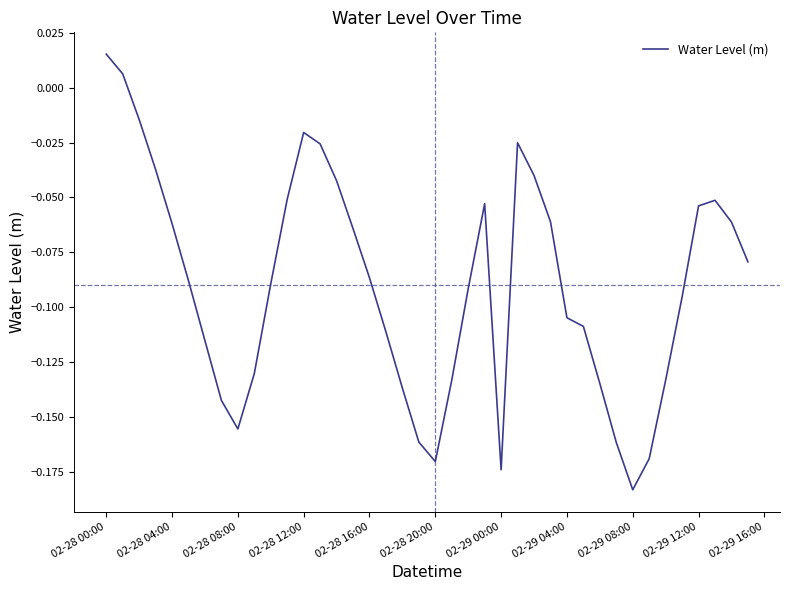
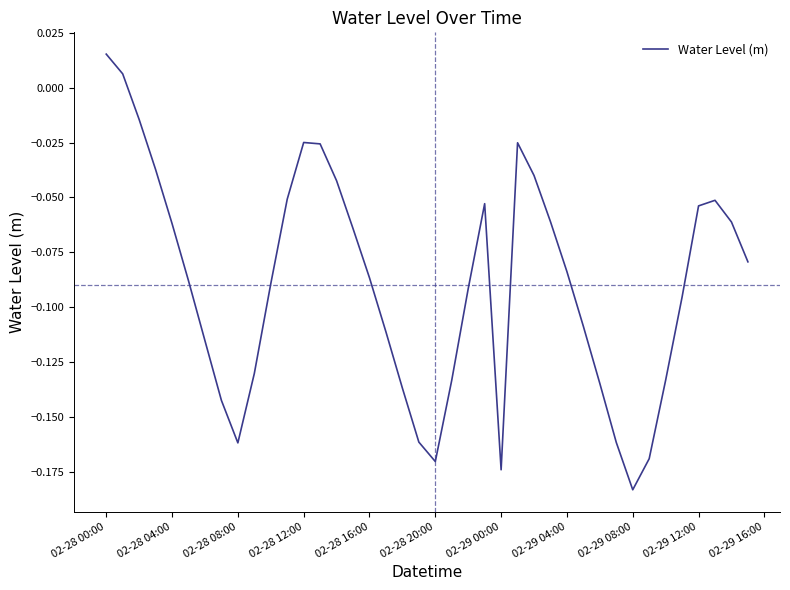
  {
    "02-28 00:00": 0.015,
    "02-28 04:00": -0.062,
-   "02-28 08:00": -0.156,
-   "02-28 12:00": -0.020,
+   "02-28 08:00": -0.162,
+   "02-28 12:00": -0.025,
    "02-28 16:00": -0.087,
    "02-28 20:00": -0.170,
    "02-29 00:00": -0.174,
-   "02-29 04:00": -0.105,
+   "02-29 04:00": -0.084,
    "02-29 08:00": -0.183,
    "02-29 12:00": -0.054
  }
